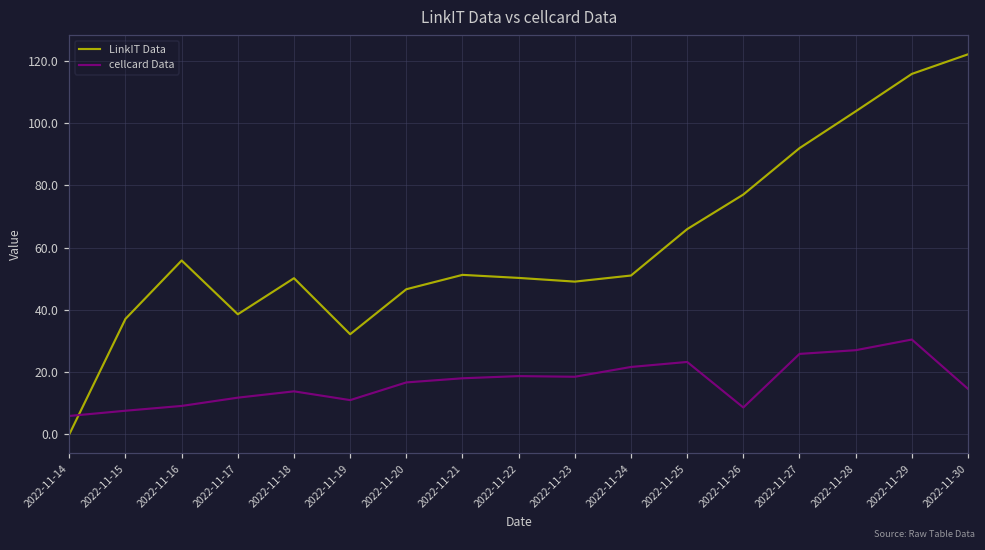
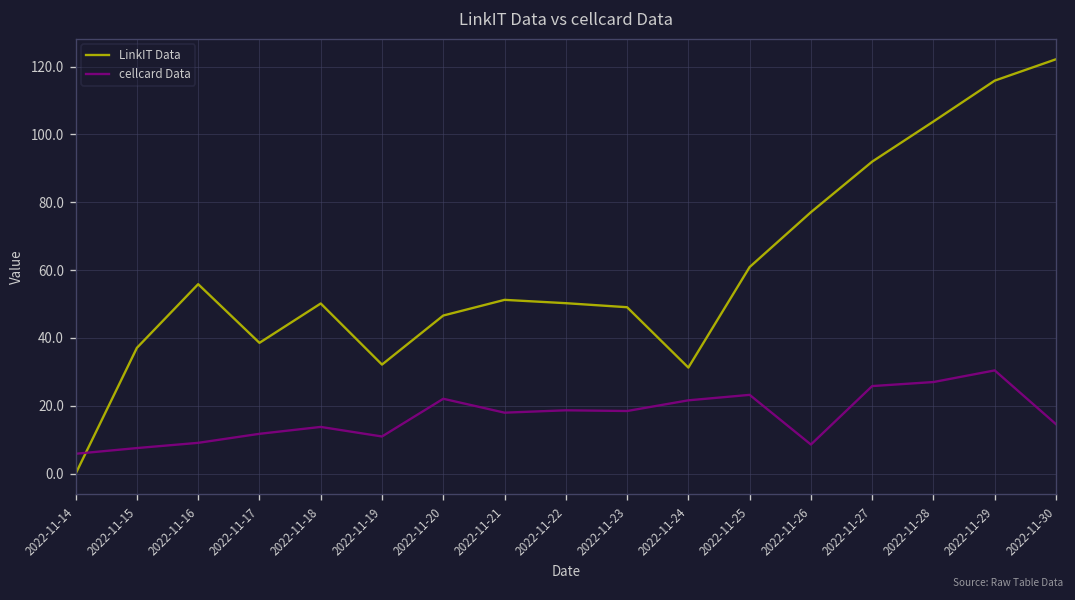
  {
    "LinkIT Data": {
      "2022-11-14": 0,
      "2022-11-15": 37,
      "2022-11-16": 56,
      "2022-11-17": 39,
      "2022-11-18": 50,
      "2022-11-19": 32,
      "2022-11-20": 47,
      "2022-11-21": 51,
      "2022-11-22": 50,
      "2022-11-23": 49,
-     "2022-11-24": 51,
-     "2022-11-25": 66,
+     "2022-11-24": 31,
+     "2022-11-25": 61,
      "2022-11-26": 77,
      "2022-11-27": 92,
      "2022-11-28": 104,
      "2022-11-29": 116,
      "2022-11-30": 122
    },
    "cellcard Data": {
      "2022-11-14": 6,
      "2022-11-15": 8,
      "2022-11-16": 9,
      "2022-11-17": 12,
      "2022-11-18": 14,
      "2022-11-19": 11,
-     "2022-11-20": 17,
+     "2022-11-20": 22,
      "2022-11-21": 18,
      "2022-11-22": 19,
      "2022-11-23": 18,
      "2022-11-24": 22,
      "2022-11-25": 23,
      "2022-11-26": 9,
      "2022-11-27": 26,
      "2022-11-28": 27,
      "2022-11-29": 30,
      "2022-11-30": 15
    }
  }
